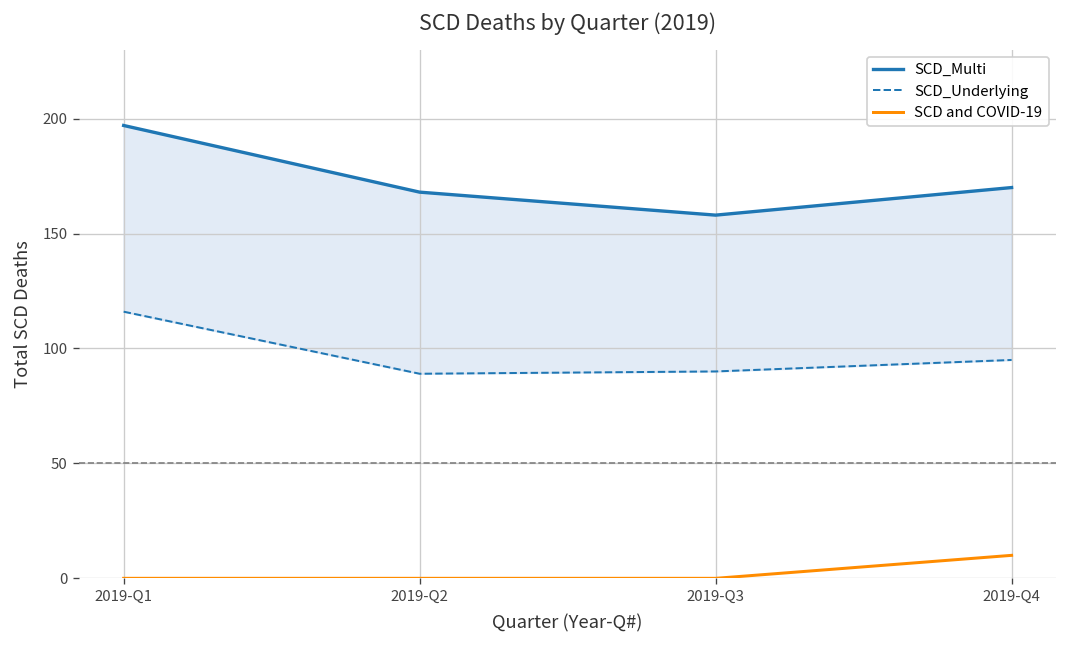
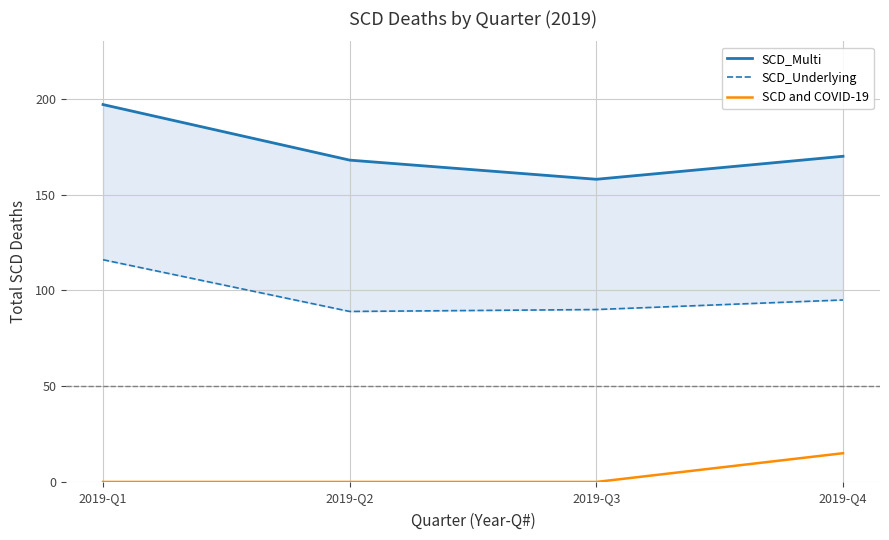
  {
    "SCD and COVID-19": {
      "2019-Q1": 0,
      "2019-Q2": 0,
      "2019-Q3": 0,
-     "2019-Q4": 10
+     "2019-Q4": 15
    }
  }
